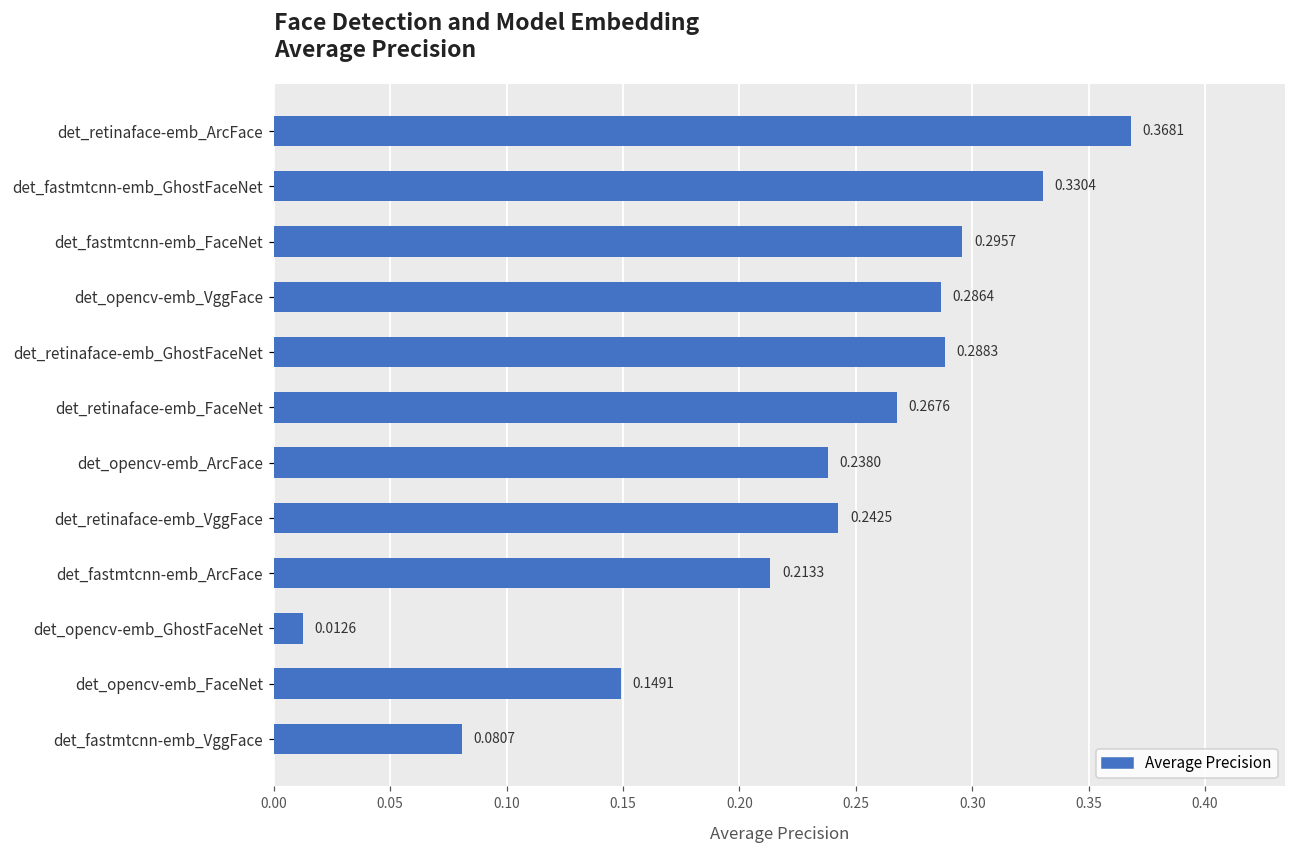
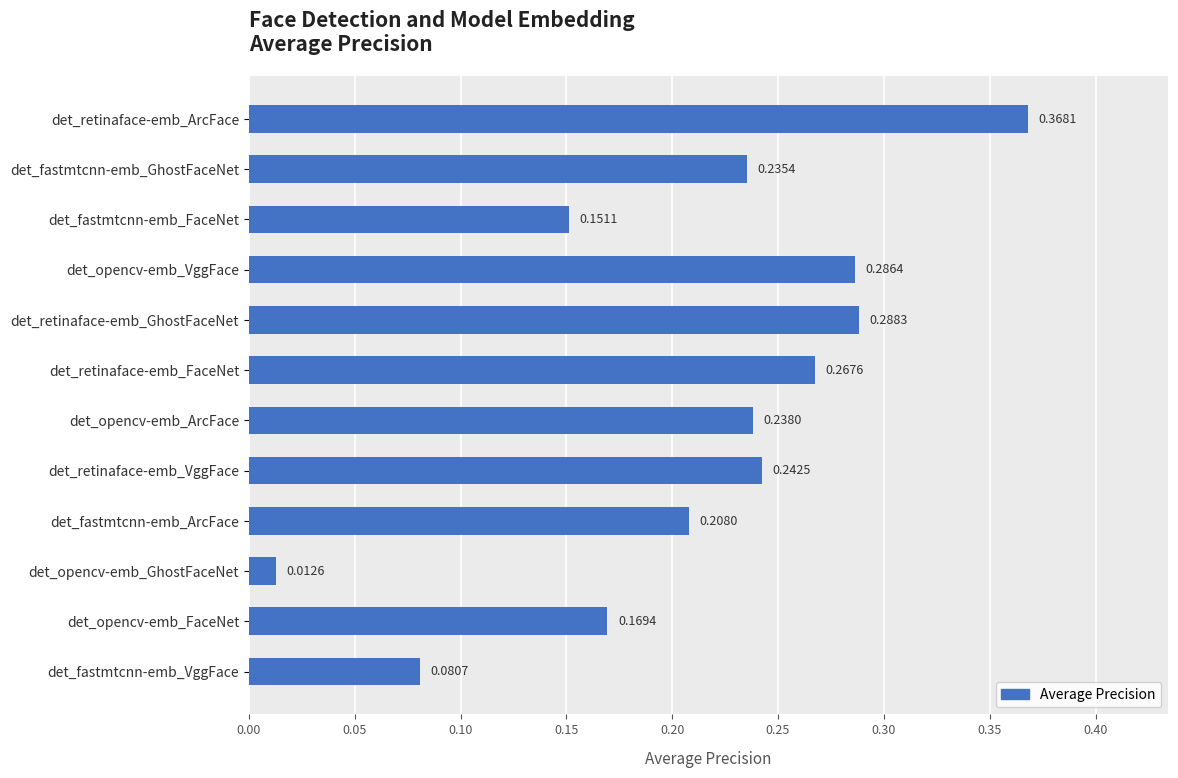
  {
    "det_retinaface-emb_ArcFace": 0.3681,
-   "det_fastmtcnn-emb_GhostFaceNet": 0.3304,
-   "det_fastmtcnn-emb_FaceNet": 0.2957,
+   "det_fastmtcnn-emb_GhostFaceNet": 0.2354,
+   "det_fastmtcnn-emb_FaceNet": 0.1511,
    "det_opencv-emb_VggFace": 0.2864,
    "det_retinaface-emb_GhostFaceNet": 0.2883,
    "det_retinaface-emb_FaceNet": 0.2676,
    "det_opencv-emb_ArcFace": 0.2380,
    "det_retinaface-emb_VggFace": 0.2425,
-   "det_fastmtcnn-emb_ArcFace": 0.2133,
+   "det_fastmtcnn-emb_ArcFace": 0.2080,
    "det_opencv-emb_GhostFaceNet": 0.0126,
-   "det_opencv-emb_FaceNet": 0.1491,
+   "det_opencv-emb_FaceNet": 0.1694,
    "det_fastmtcnn-emb_VggFace": 0.0807
  }
